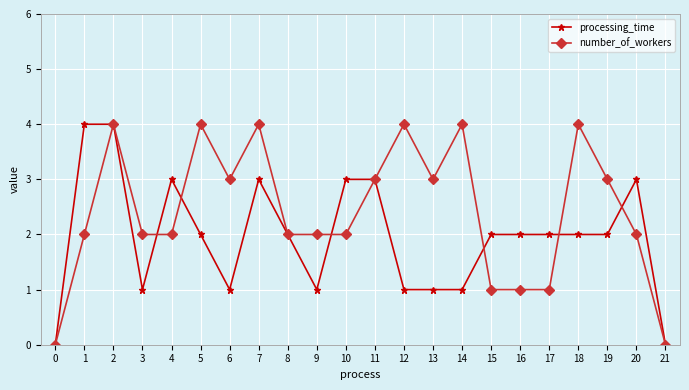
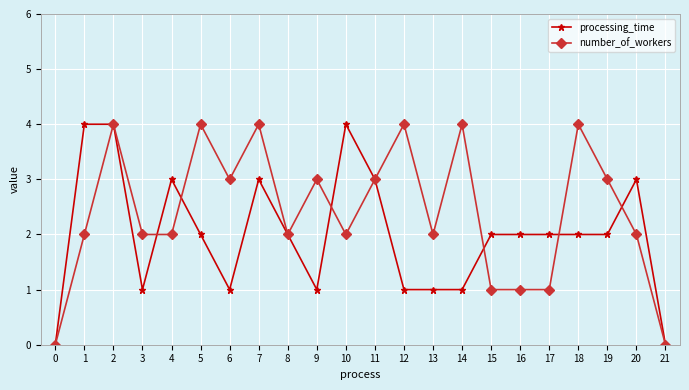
  {
    "processing_time": {
      "1": 4,
      "3": 1,
      "4": 3,
      "5": 2,
      "6": 1,
      "7": 3,
      "9": 1,
-     "10": 3,
+     "10": 4,
      "12": 1,
      "13": 1,
      "14": 1,
      "15": 2,
      "16": 2,
      "17": 2,
      "18": 2,
      "19": 2,
      "20": 3
    },
    "number_of_workers": {
      "1": 2,
      "3": 2,
      "4": 2,
      "5": 4,
      "6": 3,
      "7": 4,
-     "9": 2,
+     "9": 3,
      "10": 2,
      "12": 4,
-     "13": 3,
+     "13": 2,
      "14": 4,
      "15": 1,
      "16": 1,
      "17": 1,
      "18": 4,
      "19": 3,
      "20": 2
    }
  }
